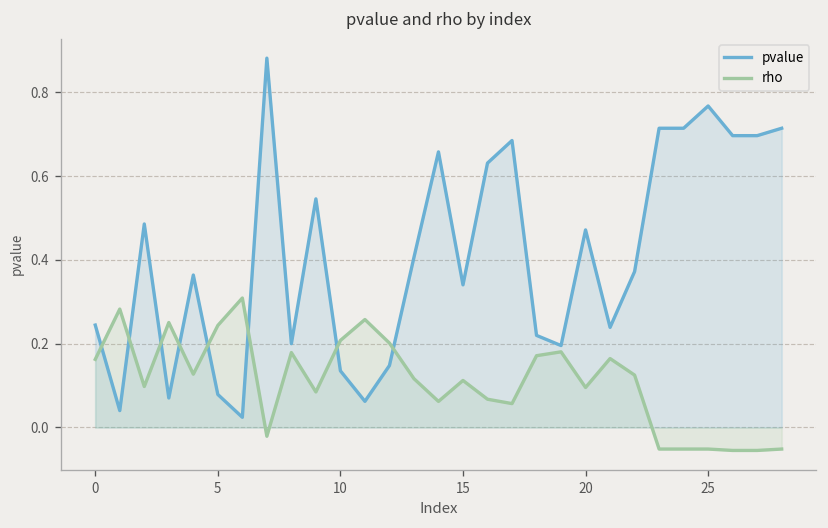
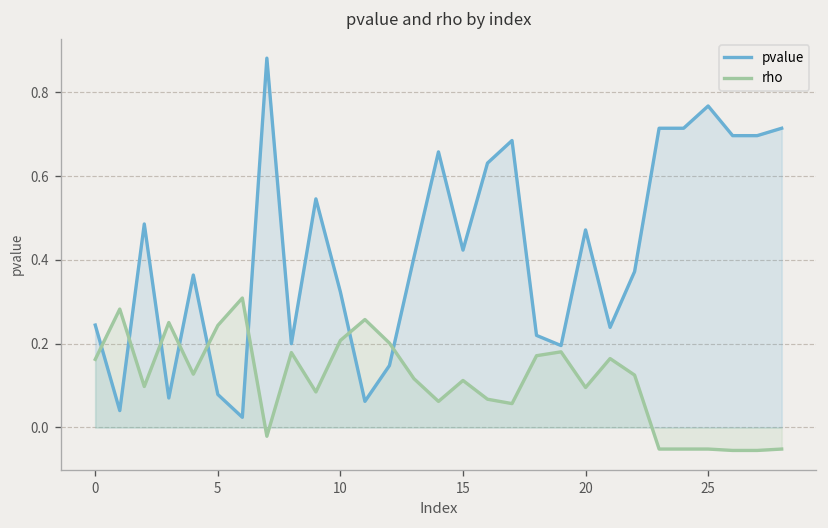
  {
    "pvalue": {
      "0": 0.24,
      "5": 0.08,
-     "10": 0.14,
-     "15": 0.34,
+     "10": 0.32,
+     "15": 0.42,
      "20": 0.47,
      "25": 0.77
    }
  }
